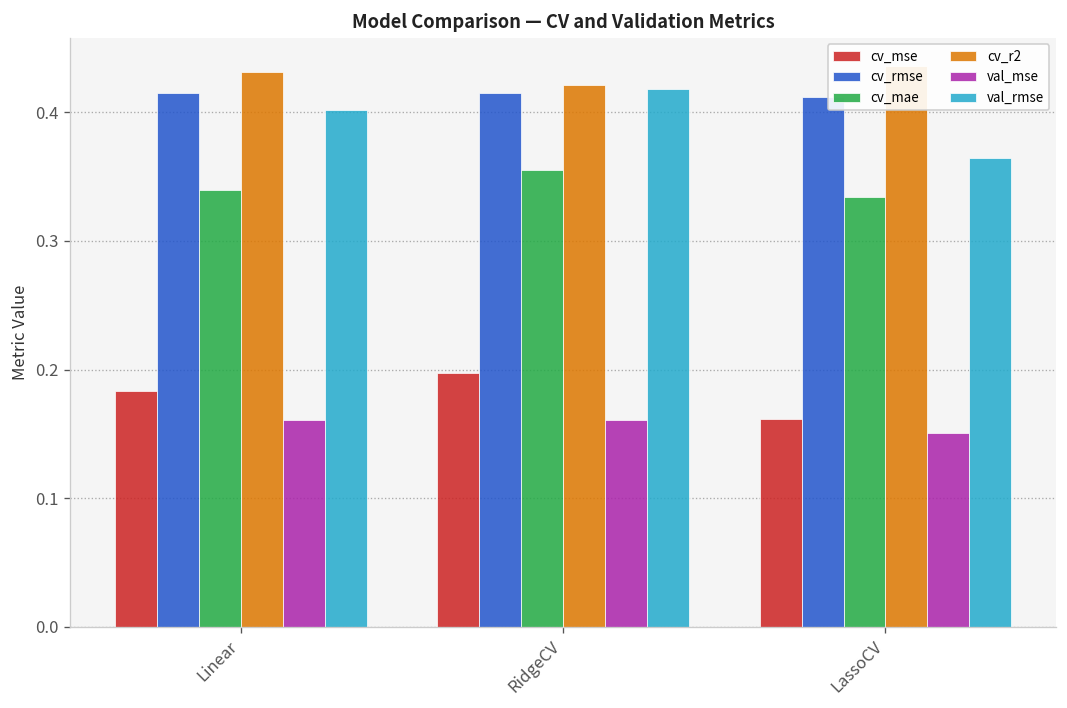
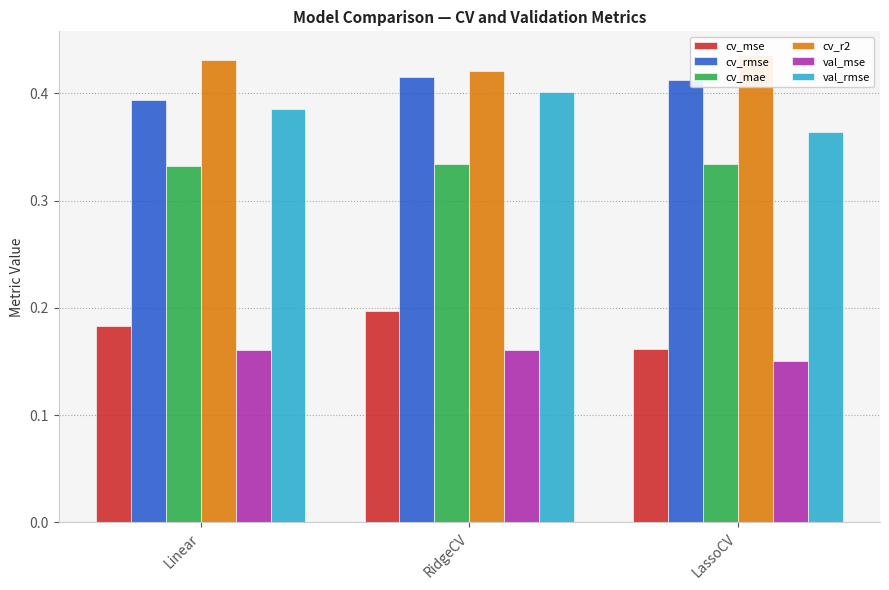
  {
    "cv_mse": {
      "Linear": 0.183,
      "RidgeCV": 0.197,
      "LassoCV": 0.161
    },
    "cv_rmse": {
-     "Linear": 0.415,
+     "Linear": 0.393,
      "RidgeCV": 0.415,
      "LassoCV": 0.412
    },
    "cv_mae": {
-     "Linear": 0.340,
-     "RidgeCV": 0.355,
+     "Linear": 0.332,
+     "RidgeCV": 0.335,
      "LassoCV": 0.334
    },
    "cv_r2": {
      "Linear": 0.431,
      "RidgeCV": 0.421
    },
    "val_mse": {
      "Linear": 0.161,
      "RidgeCV": 0.161,
      "LassoCV": 0.150
    },
    "val_rmse": {
-     "Linear": 0.401,
-     "RidgeCV": 0.418,
+     "Linear": 0.385,
+     "RidgeCV": 0.401,
      "LassoCV": 0.364
    }
  }
